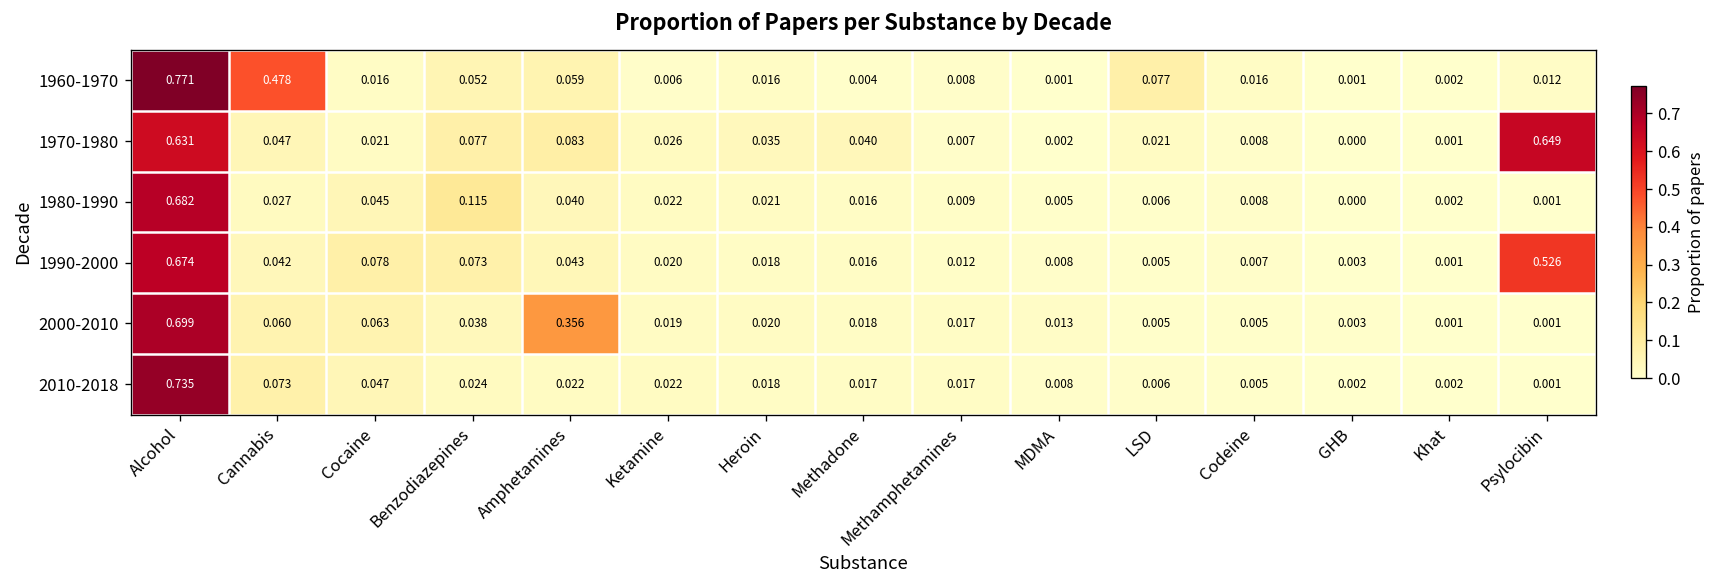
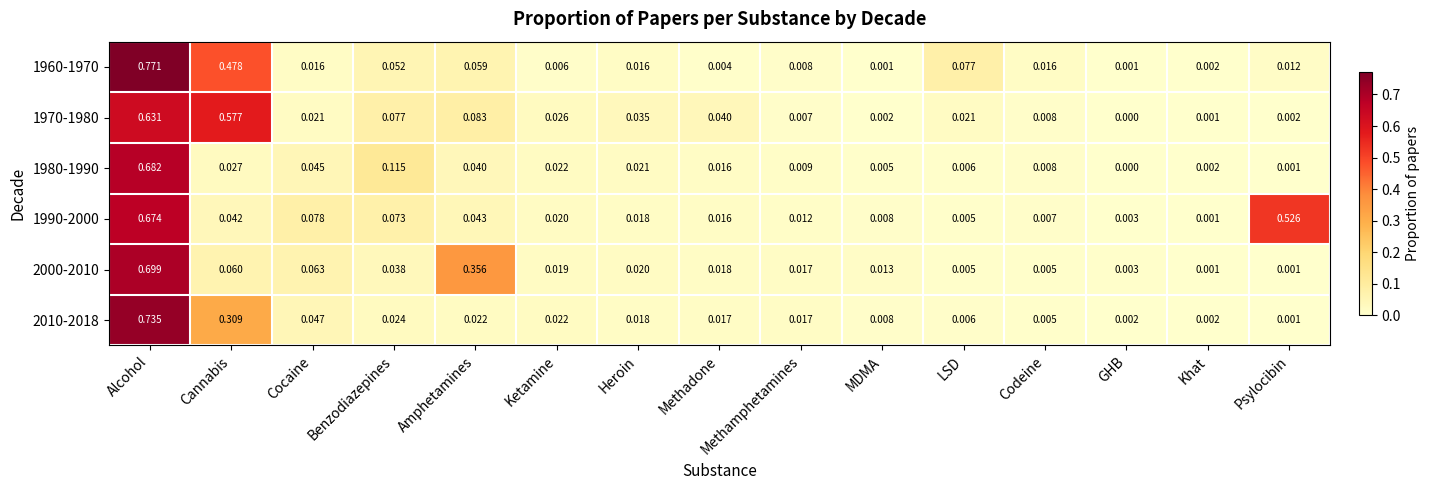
  {
    "1960-1970": {
      "Alcohol": 0.771,
      "Cannabis": 0.478,
      "Cocaine": 0.016,
      "Benzodiazepines": 0.052,
      "Amphetamines": 0.059,
      "Ketamine": 0.006,
      "Heroin": 0.016,
      "Methadone": 0.004,
      "Methamphetamines": 0.008,
      "MDMA": 0.001,
      "LSD": 0.077,
      "Codeine": 0.016,
      "GHB": 0.001,
      "Khat": 0.002,
      "Psylocibin": 0.012
    },
    "1970-1980": {
      "Alcohol": 0.631,
-     "Cannabis": 0.047,
+     "Cannabis": 0.577,
      "Cocaine": 0.021,
      "Benzodiazepines": 0.077,
      "Amphetamines": 0.083,
      "Ketamine": 0.026,
      "Heroin": 0.035,
      "Methadone": 0.040,
      "Methamphetamines": 0.007,
      "MDMA": 0.002,
      "LSD": 0.021,
      "Codeine": 0.008,
      "GHB": 0.000,
      "Khat": 0.001,
-     "Psylocibin": 0.649
+     "Psylocibin": 0.002
    },
    "1980-1990": {
      "Alcohol": 0.682,
      "Cannabis": 0.027,
      "Cocaine": 0.045,
      "Benzodiazepines": 0.115,
      "Amphetamines": 0.040,
      "Ketamine": 0.022,
      "Heroin": 0.021,
      "Methadone": 0.016,
      "Methamphetamines": 0.009,
      "MDMA": 0.005,
      "LSD": 0.006,
      "Codeine": 0.008,
      "GHB": 0.000,
      "Khat": 0.002,
      "Psylocibin": 0.001
    },
    "1990-2000": {
      "Alcohol": 0.674,
      "Cannabis": 0.042,
      "Cocaine": 0.078,
      "Benzodiazepines": 0.073,
      "Amphetamines": 0.043,
      "Ketamine": 0.020,
      "Heroin": 0.018,
      "Methadone": 0.016,
      "Methamphetamines": 0.012,
      "MDMA": 0.008,
      "LSD": 0.005,
      "Codeine": 0.007,
      "GHB": 0.003,
      "Khat": 0.001,
      "Psylocibin": 0.526
    },
    "2000-2010": {
      "Alcohol": 0.699,
      "Cannabis": 0.060,
      "Cocaine": 0.063,
      "Benzodiazepines": 0.038,
      "Amphetamines": 0.356,
      "Ketamine": 0.019,
      "Heroin": 0.020,
      "Methadone": 0.018,
      "Methamphetamines": 0.017,
      "MDMA": 0.013,
      "LSD": 0.005,
      "Codeine": 0.005,
      "GHB": 0.003,
      "Khat": 0.001,
      "Psylocibin": 0.001
    },
    "2010-2018": {
      "Alcohol": 0.735,
-     "Cannabis": 0.073,
+     "Cannabis": 0.309,
      "Cocaine": 0.047,
      "Benzodiazepines": 0.024,
      "Amphetamines": 0.022,
      "Ketamine": 0.022,
      "Heroin": 0.018,
      "Methadone": 0.017,
      "Methamphetamines": 0.017,
      "MDMA": 0.008,
      "LSD": 0.006,
      "Codeine": 0.005,
      "GHB": 0.002,
      "Khat": 0.002,
      "Psylocibin": 0.001
    }
  }
